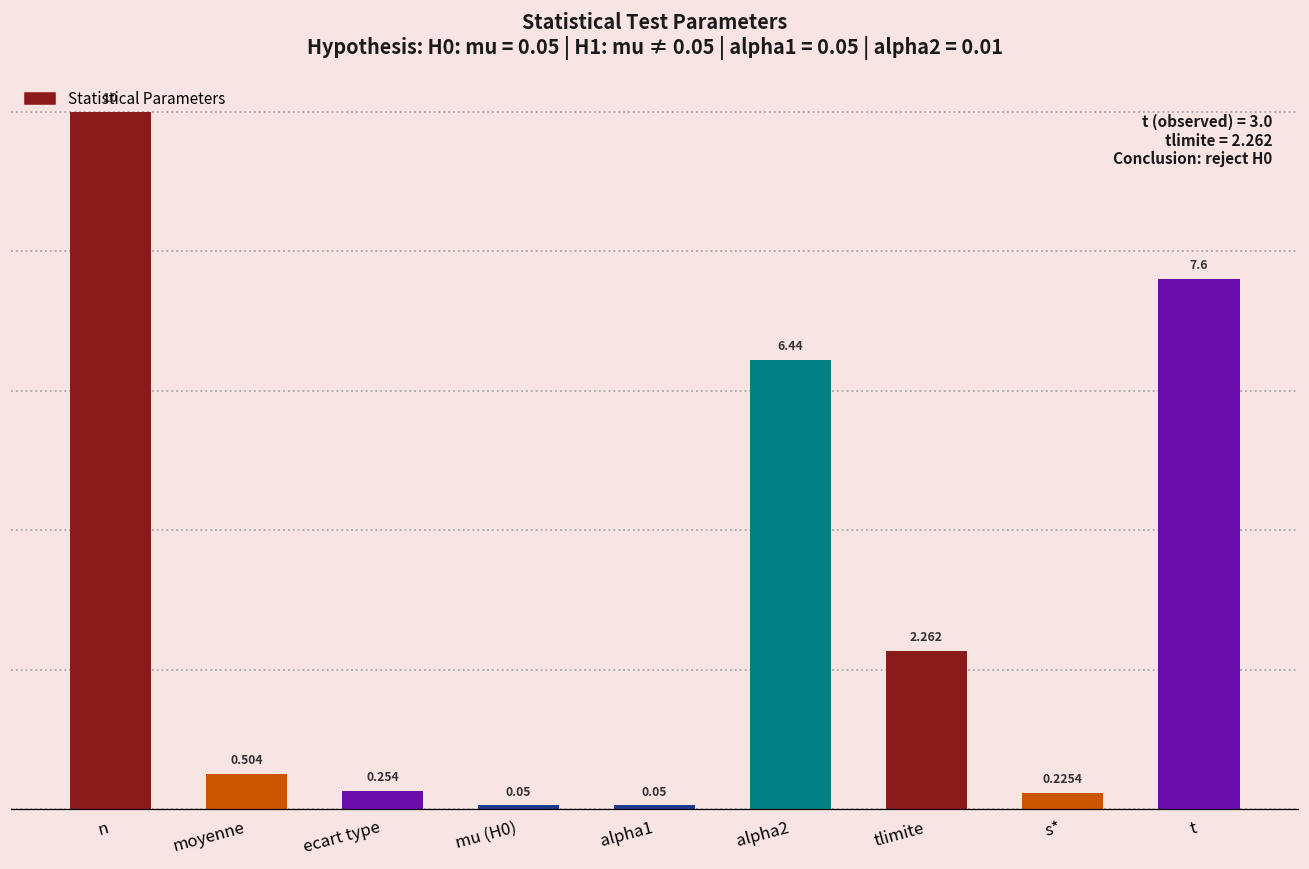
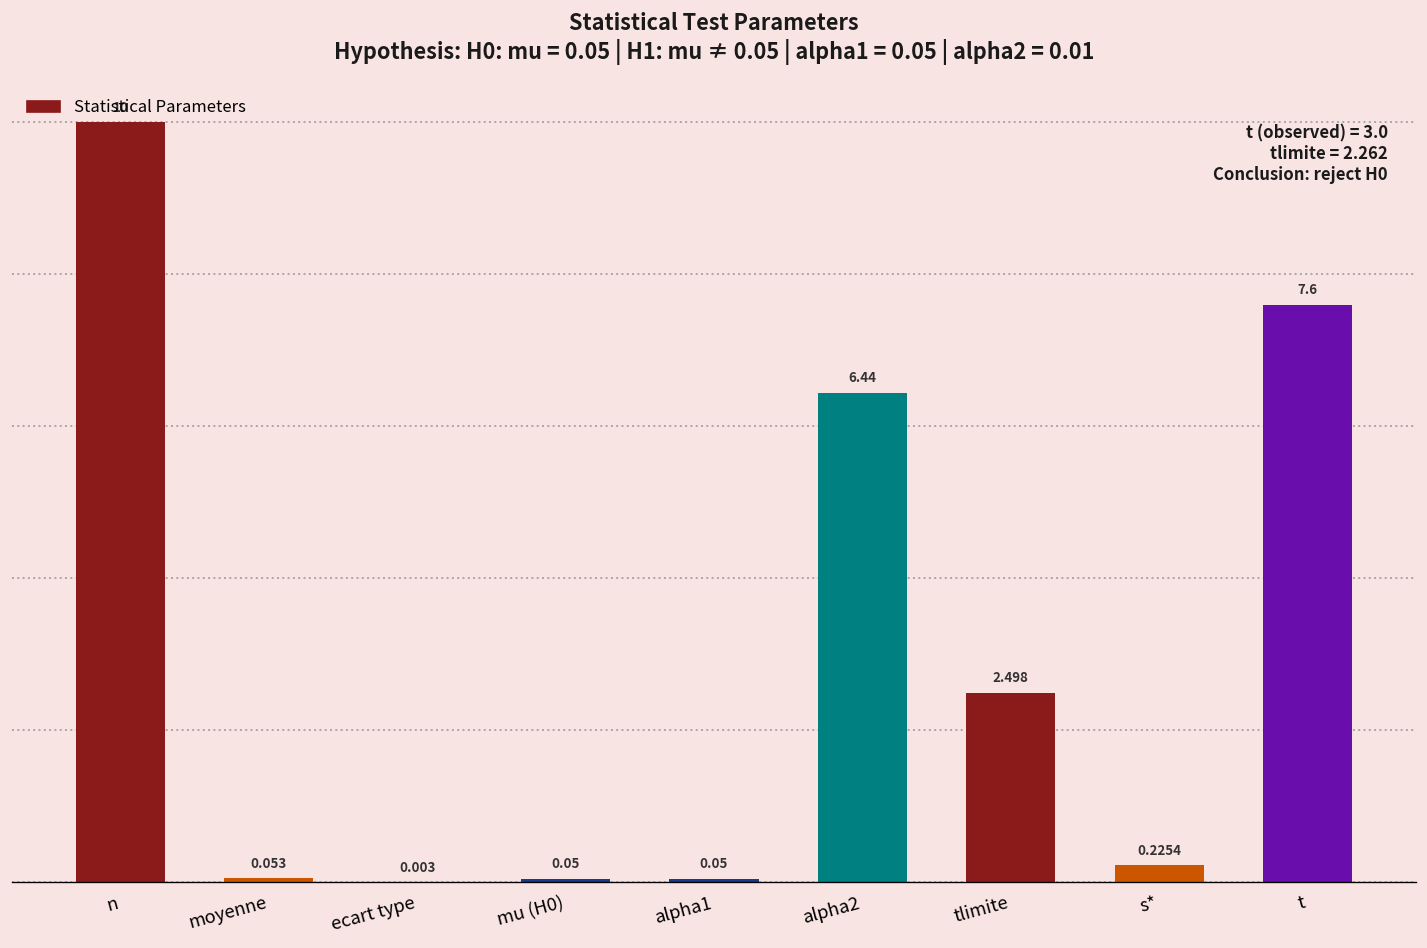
  {
    "n": 10,
-   "moyenne": 0.504,
-   "ecart type": 0.254,
+   "moyenne": 0.053,
+   "ecart type": 0.003,
    "mu (H0)": 0.05,
    "alpha1": 0.05,
    "alpha2": 6.44,
-   "tlimite": 2.262,
+   "tlimite": 2.498,
    "s*": 0.2254,
    "t": 7.6
  }
